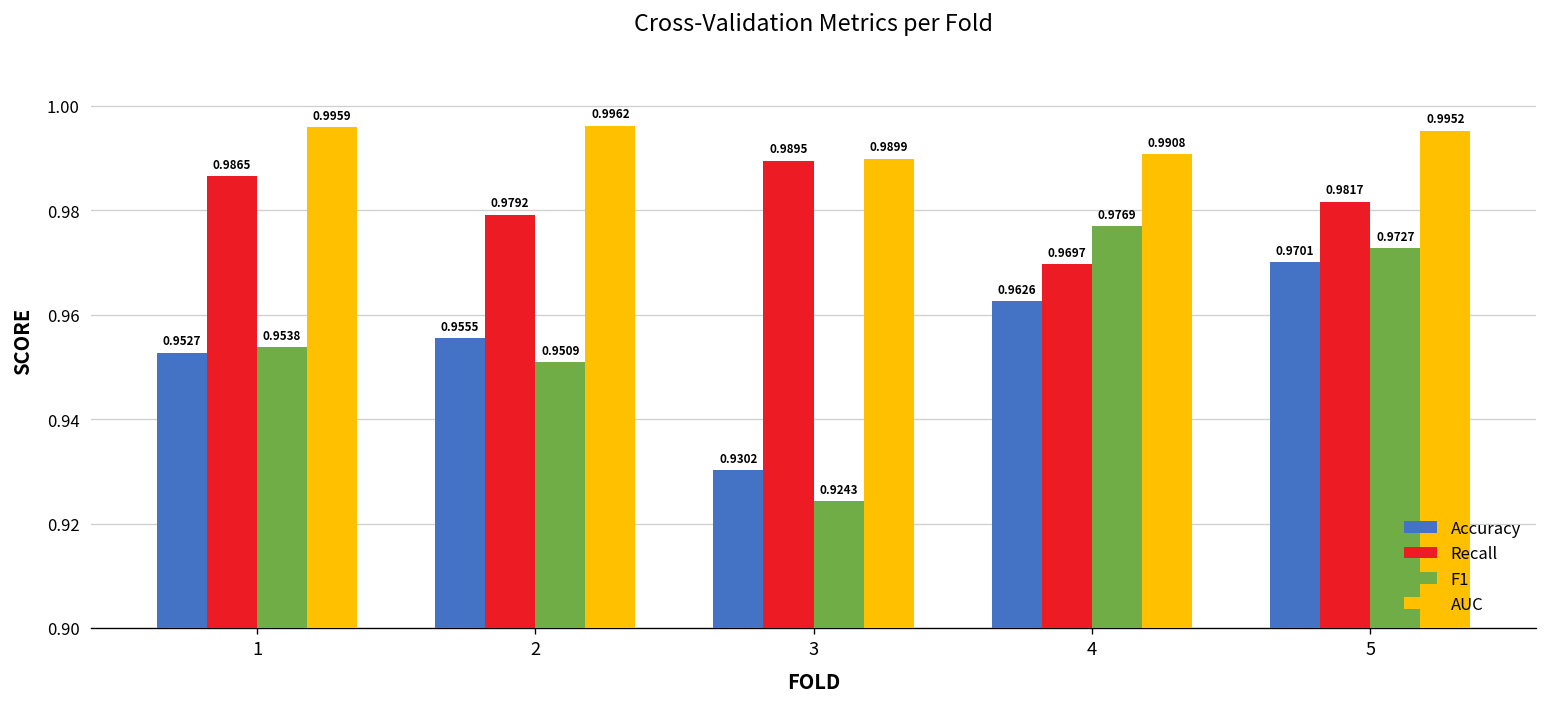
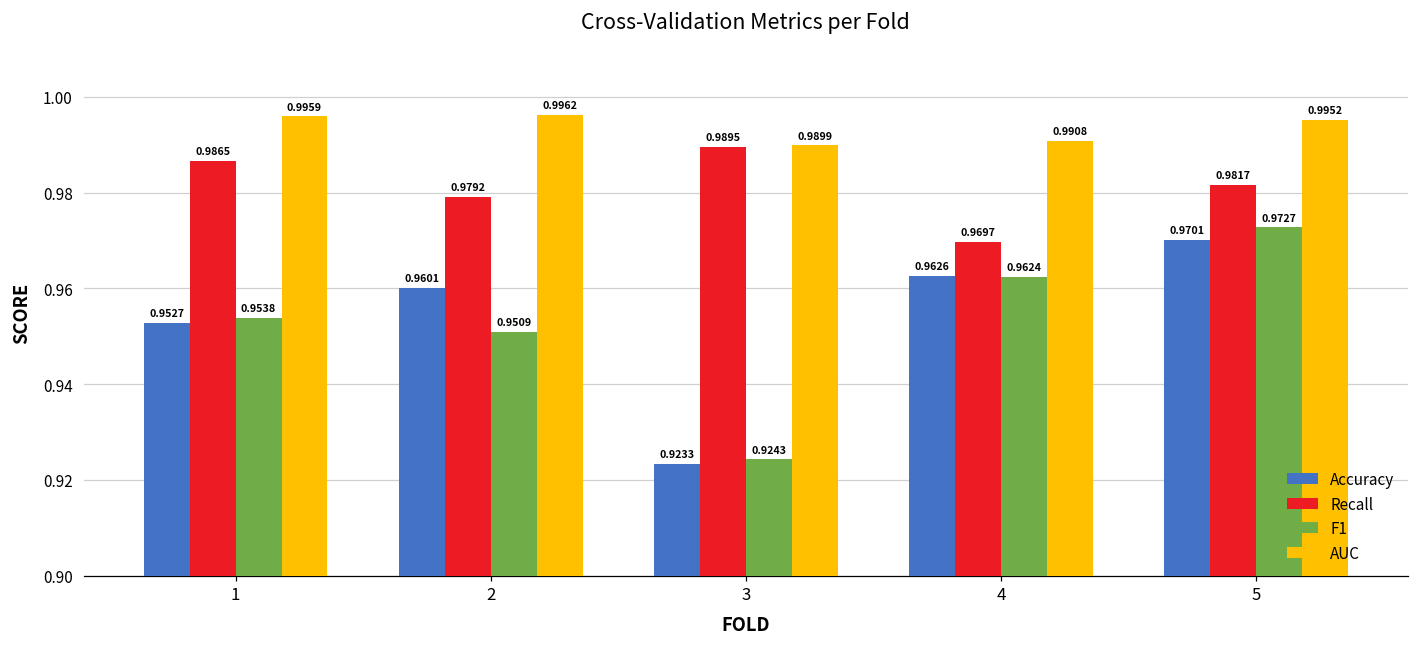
  {
    "Accuracy": {
      "1": 0.9527,
-     "2": 0.9555,
-     "3": 0.9302,
+     "2": 0.9601,
+     "3": 0.9233,
      "4": 0.9626,
      "5": 0.9701
    },
    "Recall": {
      "1": 0.9865,
      "2": 0.9792,
      "3": 0.9895,
      "4": 0.9697,
      "5": 0.9817
    },
    "F1": {
      "1": 0.9538,
      "2": 0.9509,
      "3": 0.9243,
-     "4": 0.9769,
+     "4": 0.9624,
      "5": 0.9727
    },
    "AUC": {
      "1": 0.9959,
      "2": 0.9962,
      "3": 0.9899,
      "4": 0.9908,
      "5": 0.9952
    }
  }
